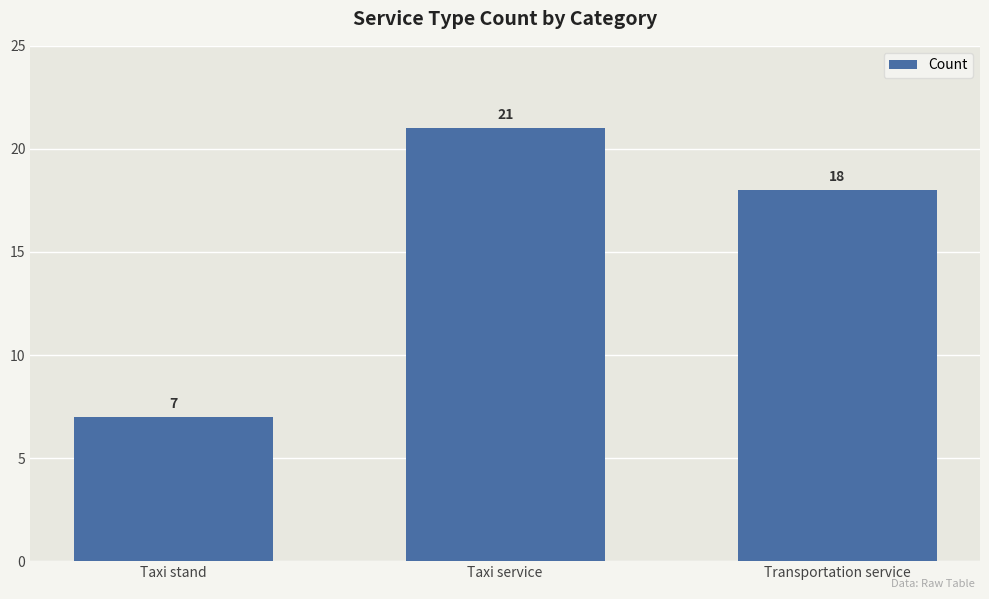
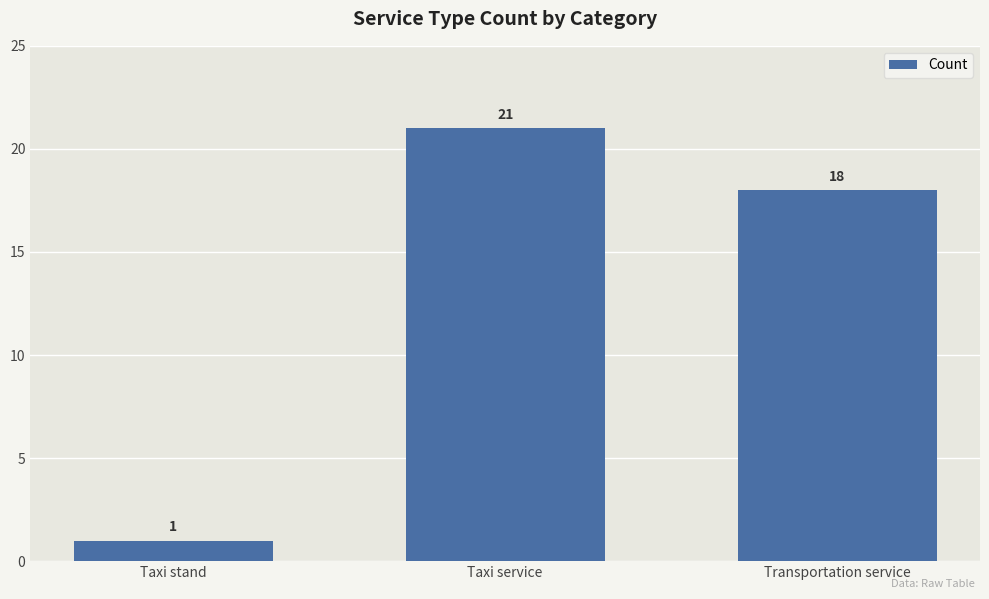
  {
-   "Taxi stand": 7,
+   "Taxi stand": 1,
    "Taxi service": 21,
    "Transportation service": 18
  }
